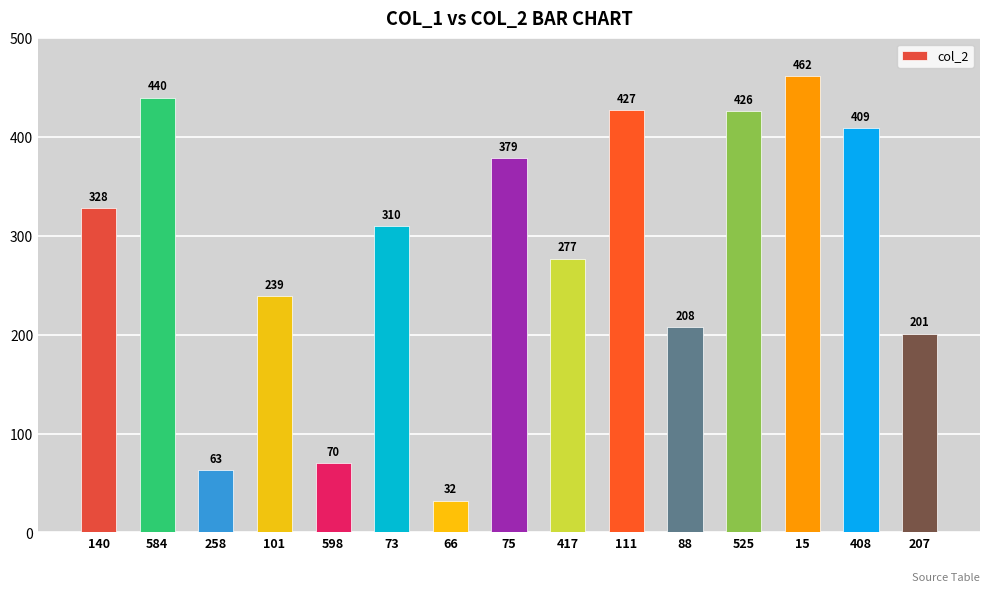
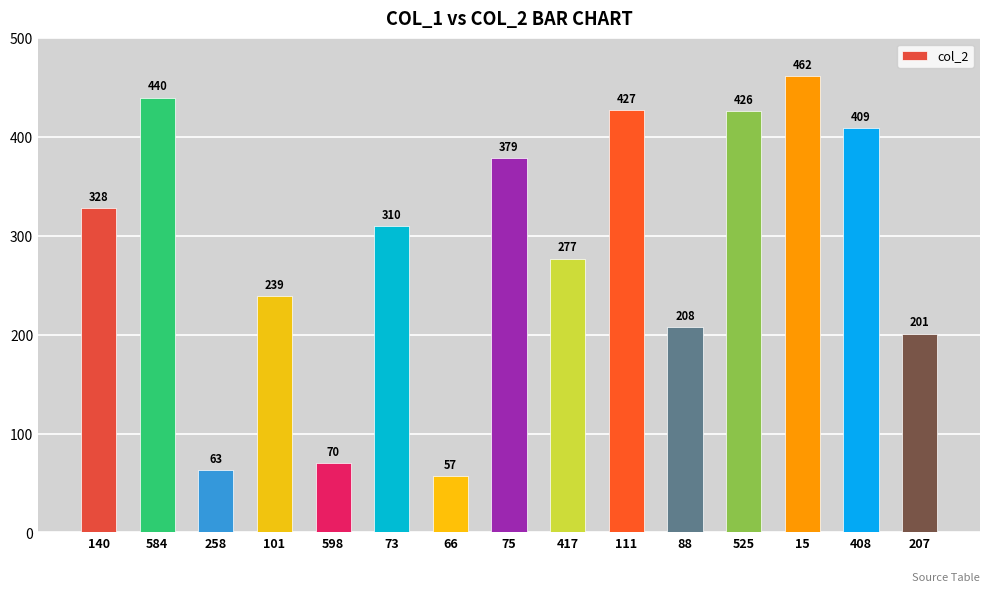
  {
    "140": 328,
    "584": 440,
    "258": 63,
    "101": 239,
    "598": 70,
    "73": 310,
-   "66": 32,
+   "66": 57,
    "75": 379,
    "417": 277,
    "111": 427,
    "88": 208,
    "525": 426,
    "15": 462,
    "408": 409,
    "207": 201
  }
